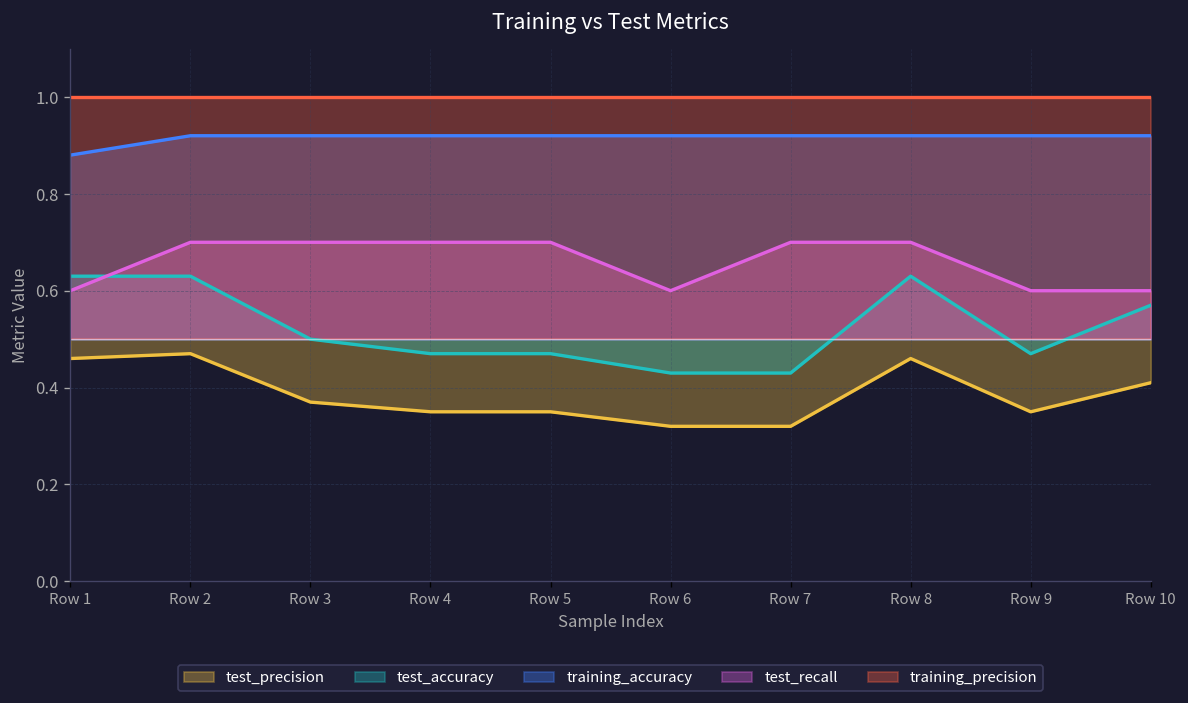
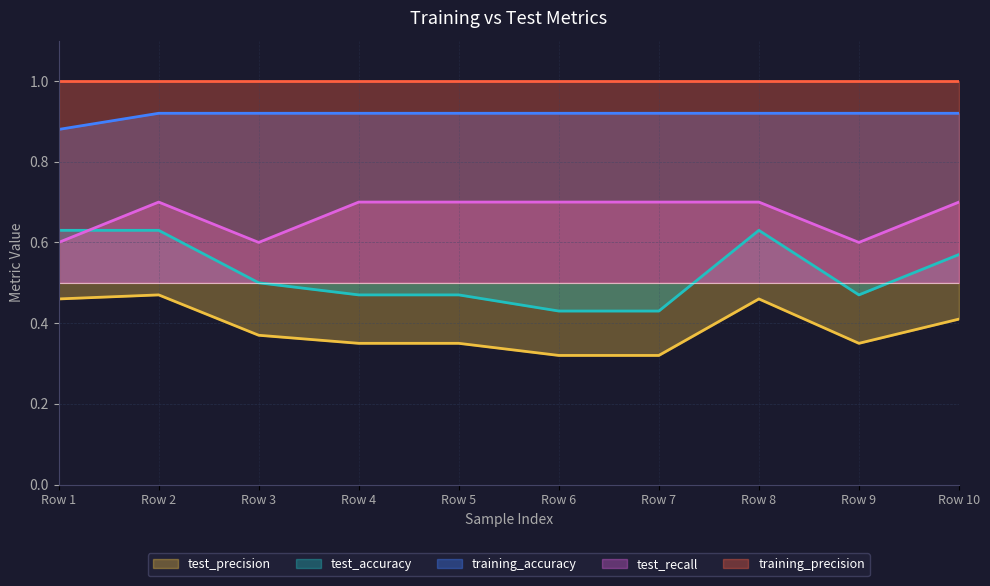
  {
    "test_recall": {
      "Row 1": 0.6,
      "Row 2": 0.7,
-     "Row 3": 0.7,
+     "Row 3": 0.6,
      "Row 4": 0.7,
      "Row 5": 0.7,
-     "Row 6": 0.6,
+     "Row 6": 0.7,
      "Row 7": 0.7,
      "Row 8": 0.7,
      "Row 9": 0.6,
-     "Row 10": 0.6
+     "Row 10": 0.7
    }
  }
